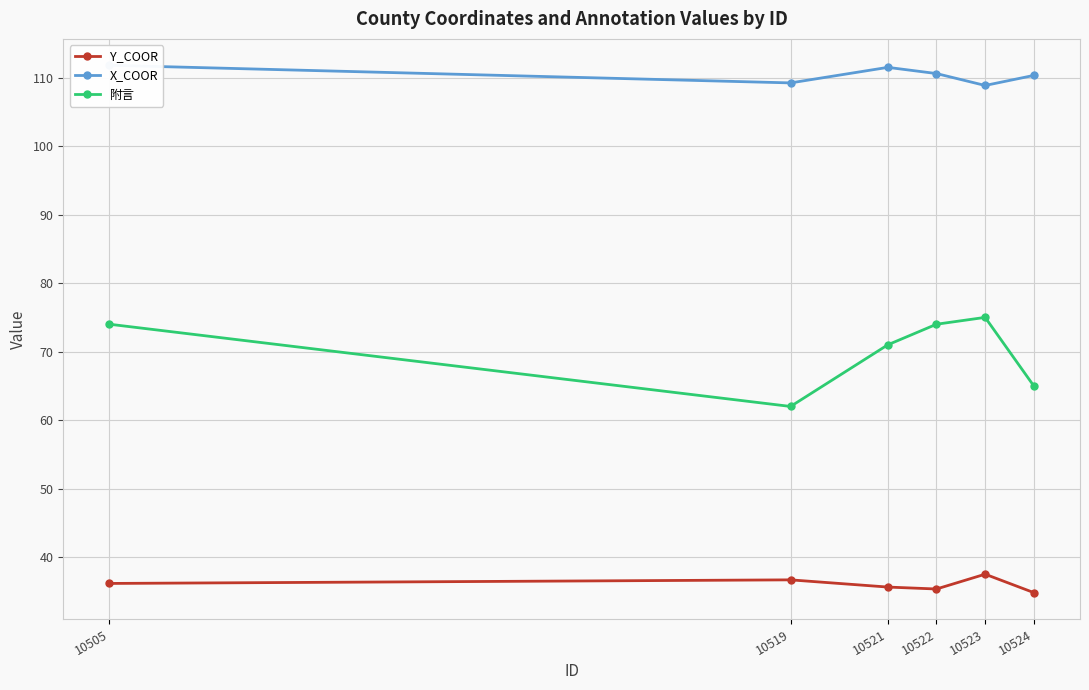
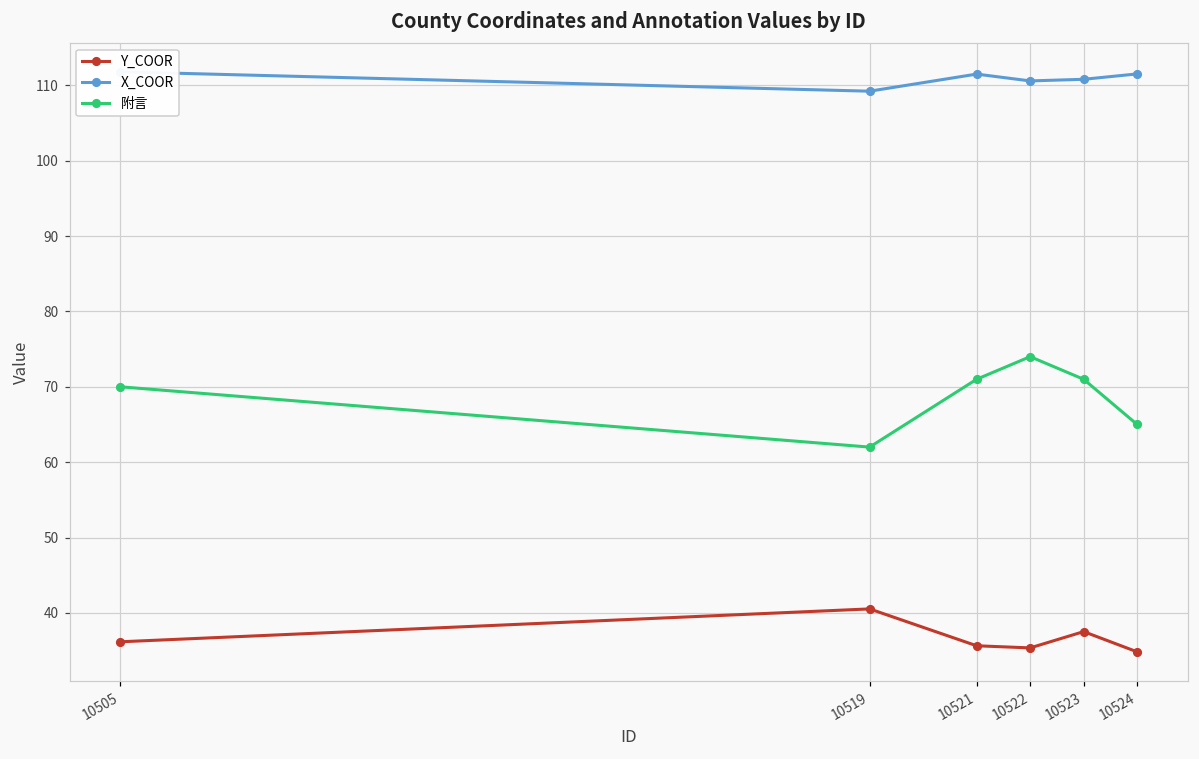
  {
    "Y_COOR": {
      "10505": 36,
-     "10519": 37,
+     "10519": 41,
      "10521": 36,
      "10522": 35,
      "10523": 38,
      "10524": 35
    },
    "X_COOR": {
      "10519": 109,
      "10521": 111,
      "10522": 111,
-     "10523": 109,
-     "10524": 110
+     "10523": 111,
+     "10524": 112
    },
    "附言": {
-     "10505": 74,
+     "10505": 70,
      "10519": 62,
      "10521": 71,
      "10522": 74,
-     "10523": 75,
+     "10523": 71,
      "10524": 65
    }
  }
